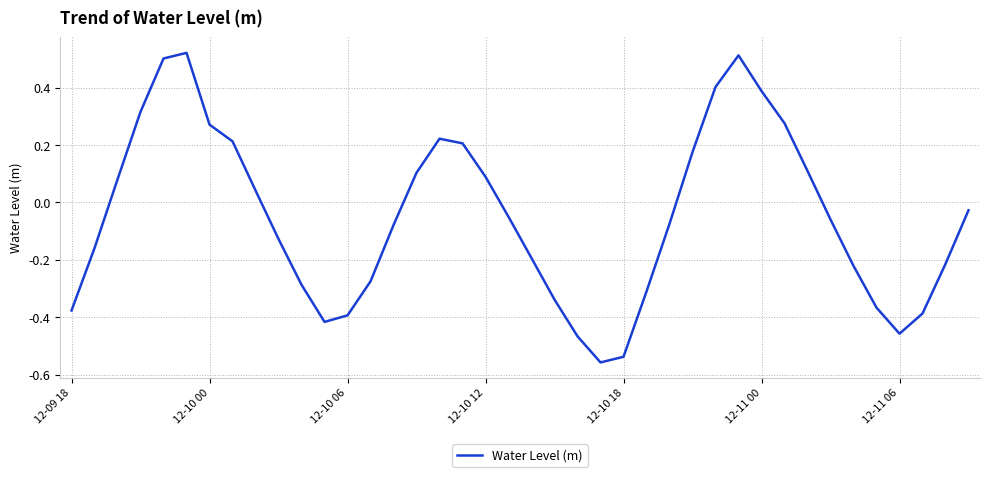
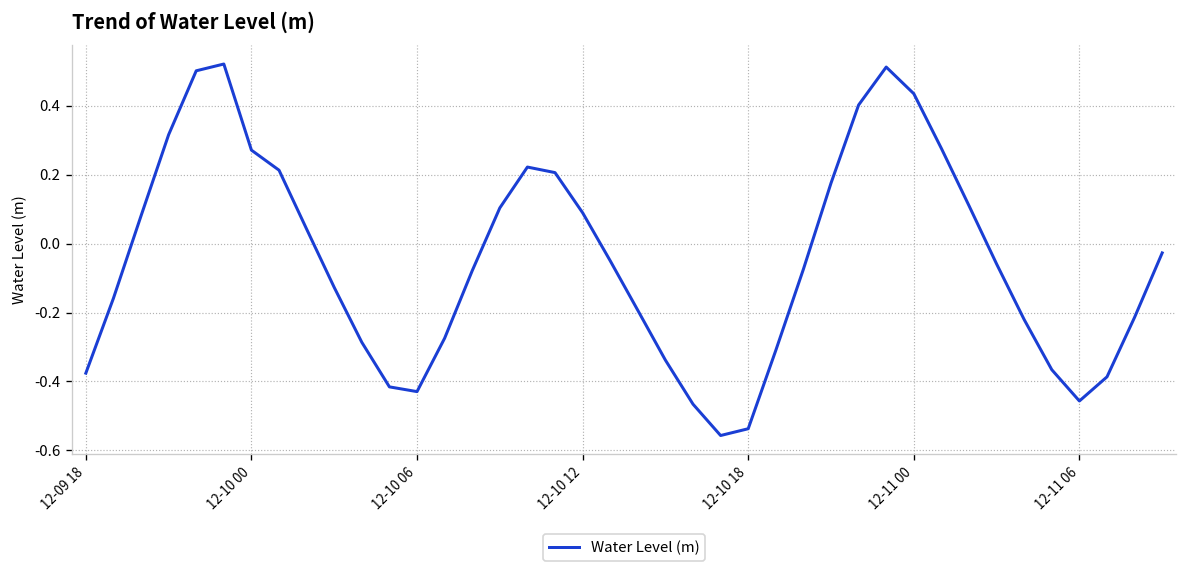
  {
    "12-09 18": -0.38,
    "12-10 00": 0.27,
-   "12-10 06": -0.39,
+   "12-10 06": -0.43,
    "12-10 12": 0.09,
    "12-10 18": -0.54,
-   "12-11 00": 0.39,
+   "12-11 00": 0.43,
    "12-11 06": -0.46
  }
